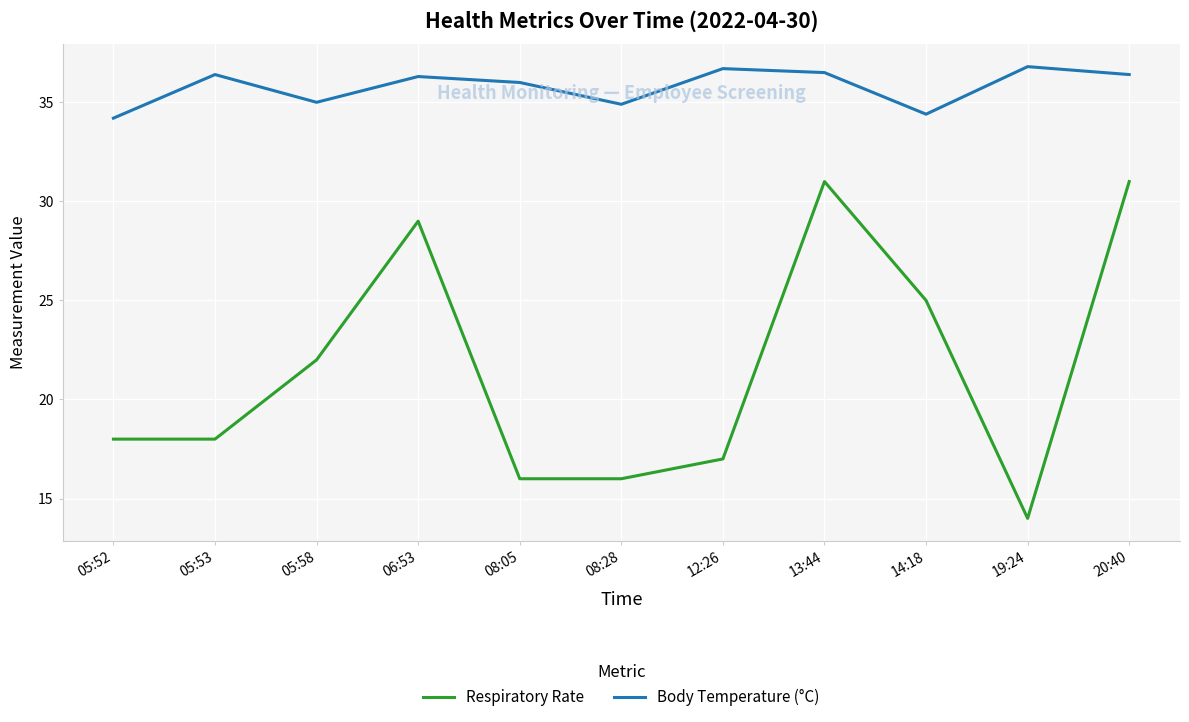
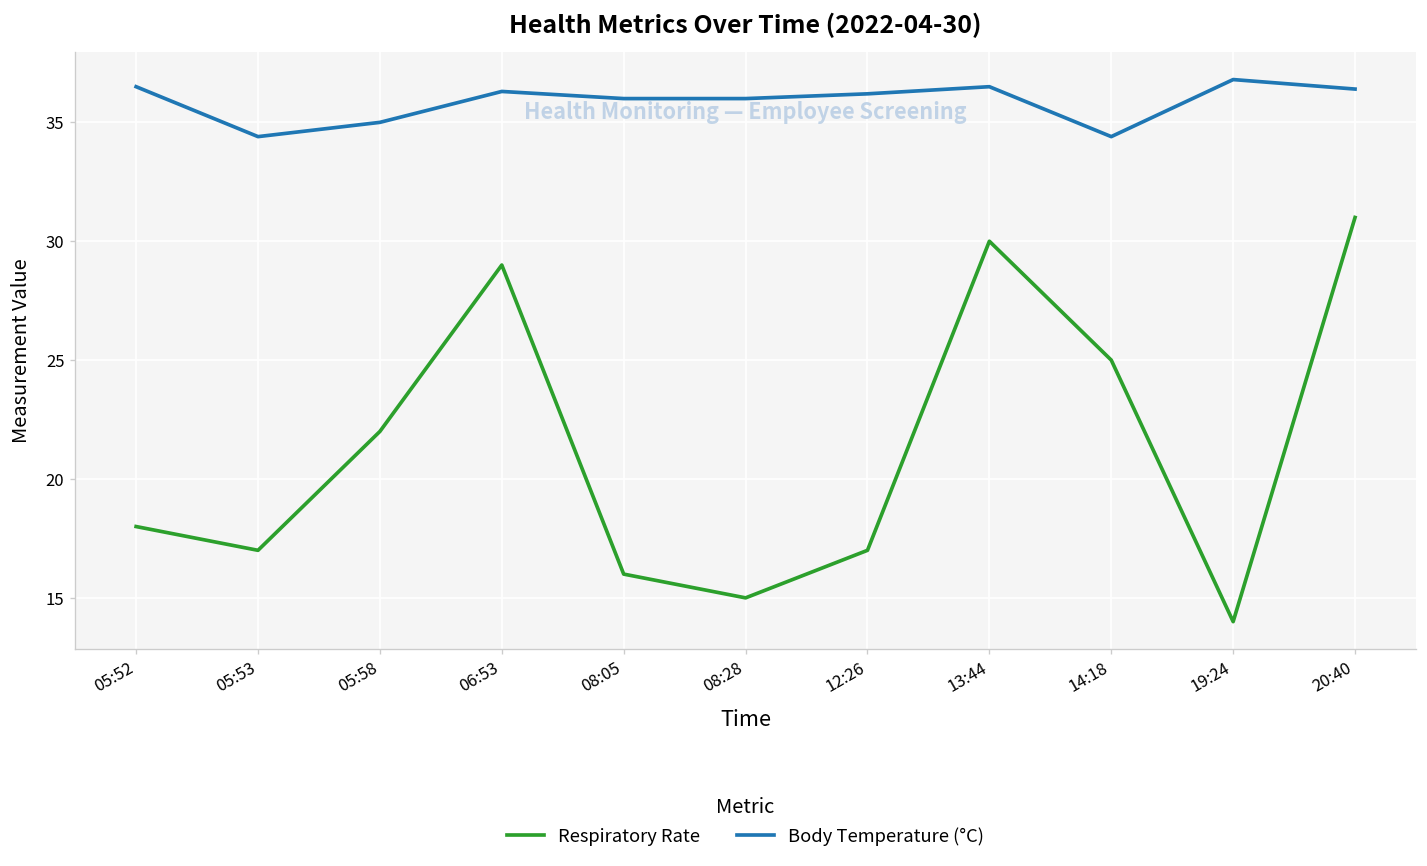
  {
    "Respiratory Rate": {
      "05:52": 18,
-     "05:53": 18,
+     "05:53": 17,
      "05:58": 22,
      "06:53": 29,
      "08:05": 16,
-     "08:28": 16,
+     "08:28": 15,
      "12:26": 17,
-     "13:44": 31,
+     "13:44": 30,
      "14:18": 25,
      "19:24": 14,
      "20:40": 31
    },
    "Body Temperature (°C)": {
-     "05:52": 34.2,
-     "05:53": 36.4,
+     "05:52": 36.5,
+     "05:53": 34.4,
      "05:58": 35.0,
      "06:53": 36.3,
      "08:05": 36.0,
-     "08:28": 34.9,
-     "12:26": 36.7,
+     "08:28": 36.0,
+     "12:26": 36.2,
      "13:44": 36.5,
      "14:18": 34.4,
      "19:24": 36.8,
      "20:40": 36.4
    }
  }
